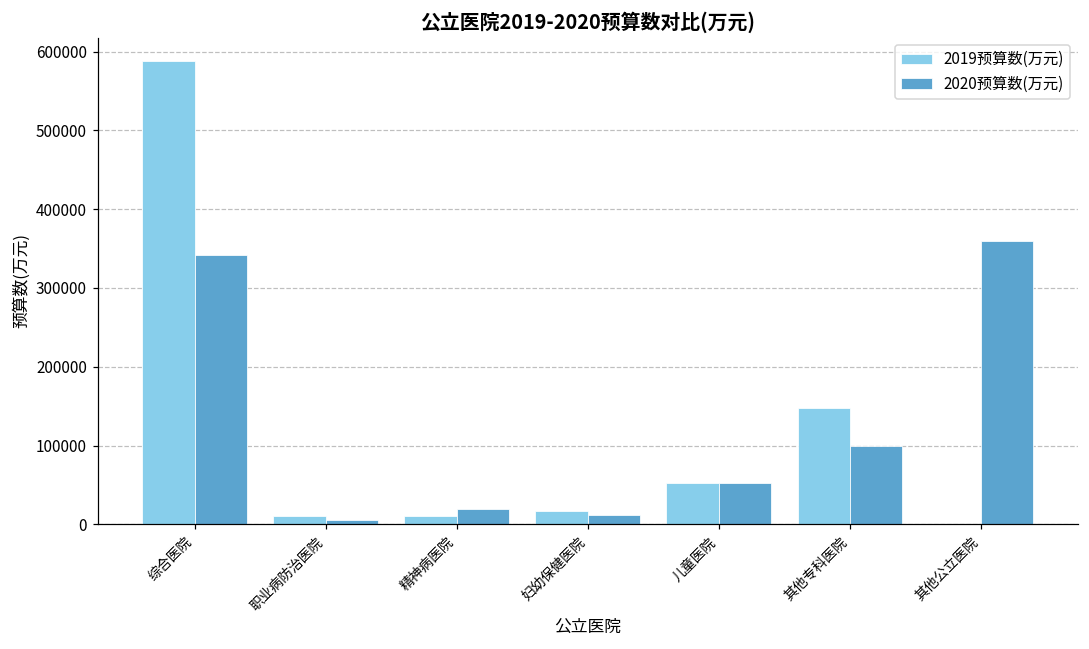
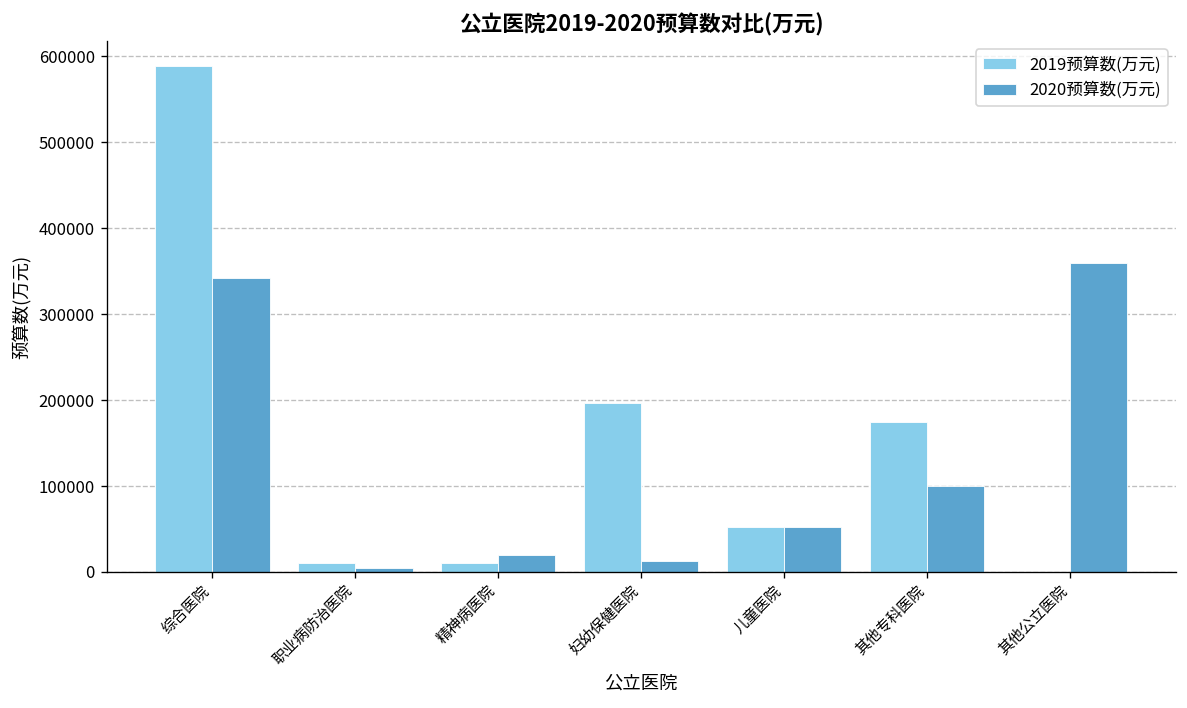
  {
    "2019预算数(万元)": {
      "综合医院": 590000,
      "职业病防治医院": 10000,
      "精神病医院": 10000,
-     "妇幼保健医院": 20000,
+     "妇幼保健医院": 200000,
      "儿童医院": 50000,
-     "其他专科医院": 150000,
+     "其他专科医院": 170000,
      "其他公立医院": 0
    },
    "2020预算数(万元)": {
      "综合医院": 340000,
      "职业病防治医院": 0,
      "精神病医院": 20000,
      "妇幼保健医院": 10000,
      "儿童医院": 50000,
      "其他专科医院": 100000,
      "其他公立医院": 360000
    }
  }
